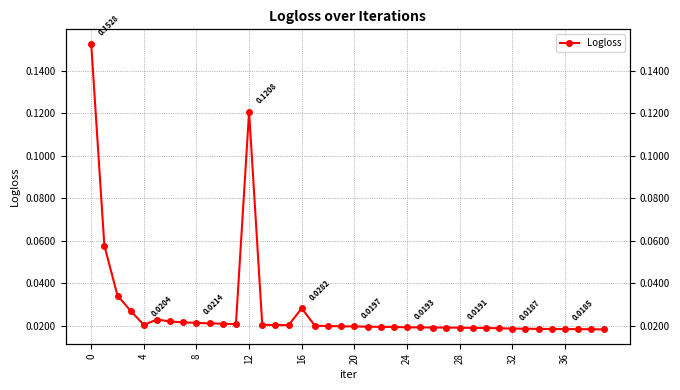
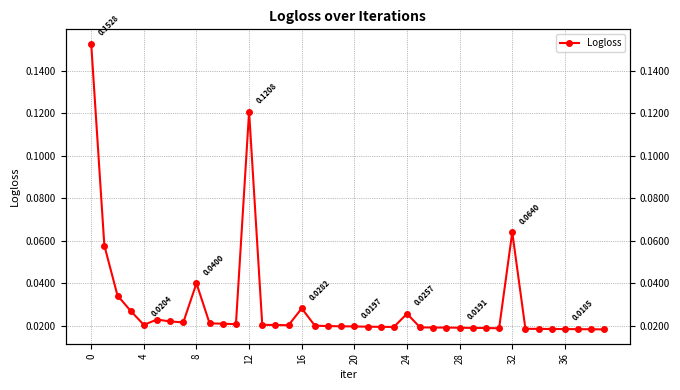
  {
    "0": 0.1528,
-   "8": 0.0214,
+   "8": 0.0400,
    "12": 0.1208,
    "16": 0.0282,
    "20": 0.0197,
-   "24": 0.0193,
+   "24": 0.0257,
    "28": 0.0191,
-   "32": 0.0187,
+   "32": 0.0640,
    "36": 0.0185
  }
